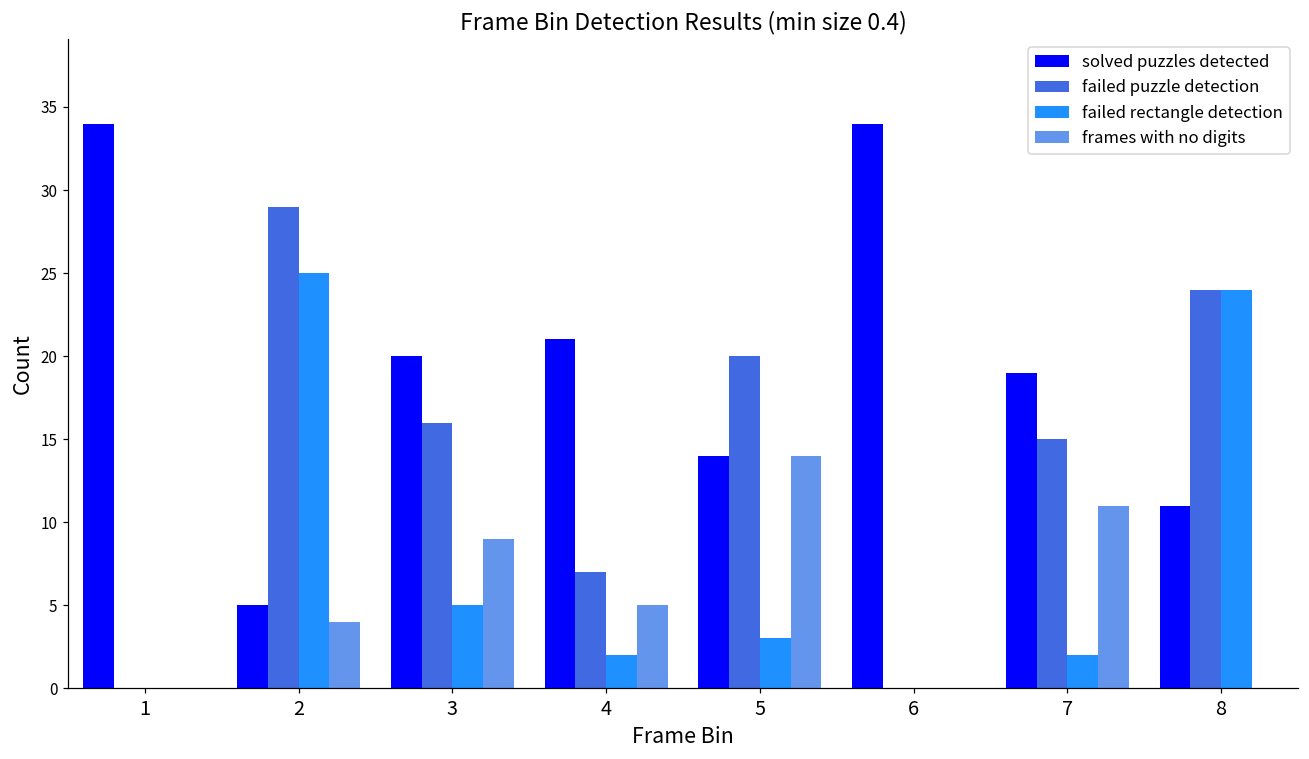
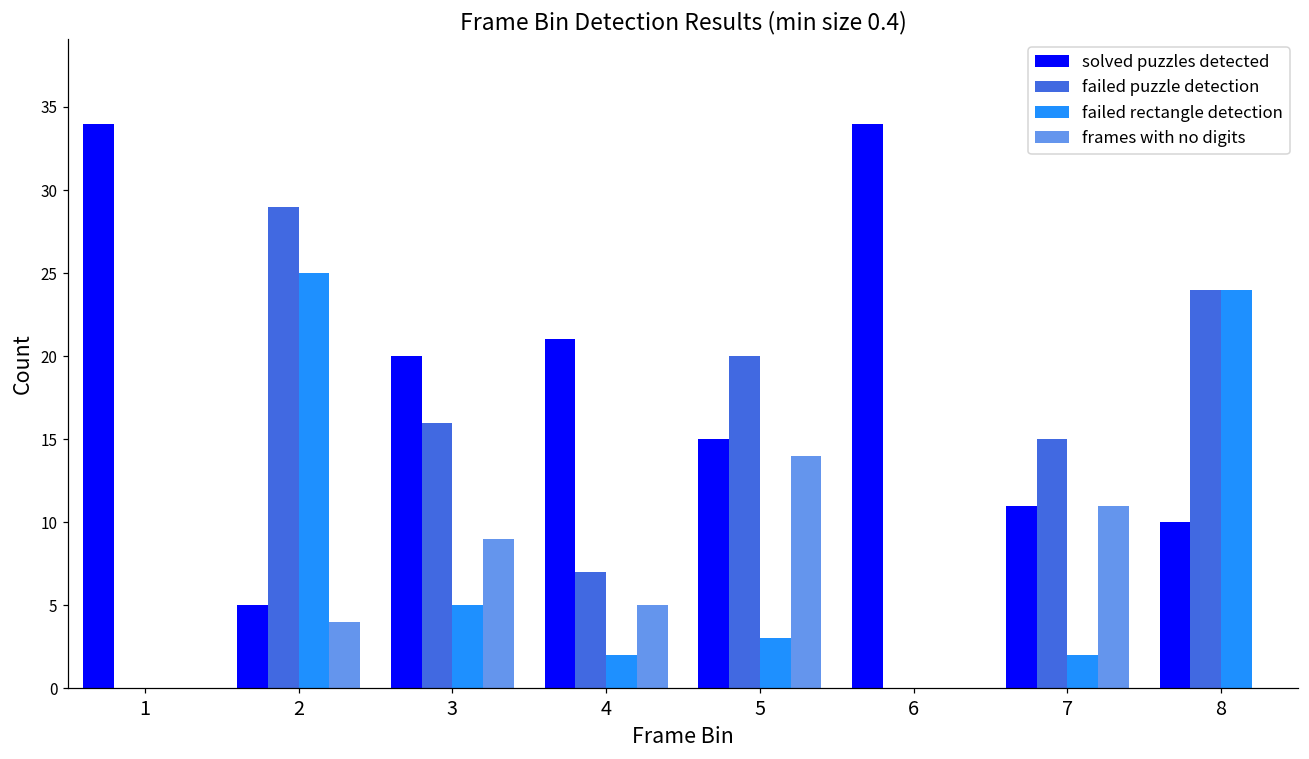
  {
    "solved puzzles detected": {
      "1": 34,
      "2": 5,
      "3": 20,
      "4": 21,
-     "5": 14,
+     "5": 15,
      "6": 34,
-     "7": 19,
-     "8": 11
+     "7": 11,
+     "8": 10
    },
    "failed rectangle detection": {
      "1": 0,
      "2": 25,
      "3": 5,
      "4": 2,
      "5": 3,
      "6": 0,
      "7": 2,
      "8": 24
    }
  }
